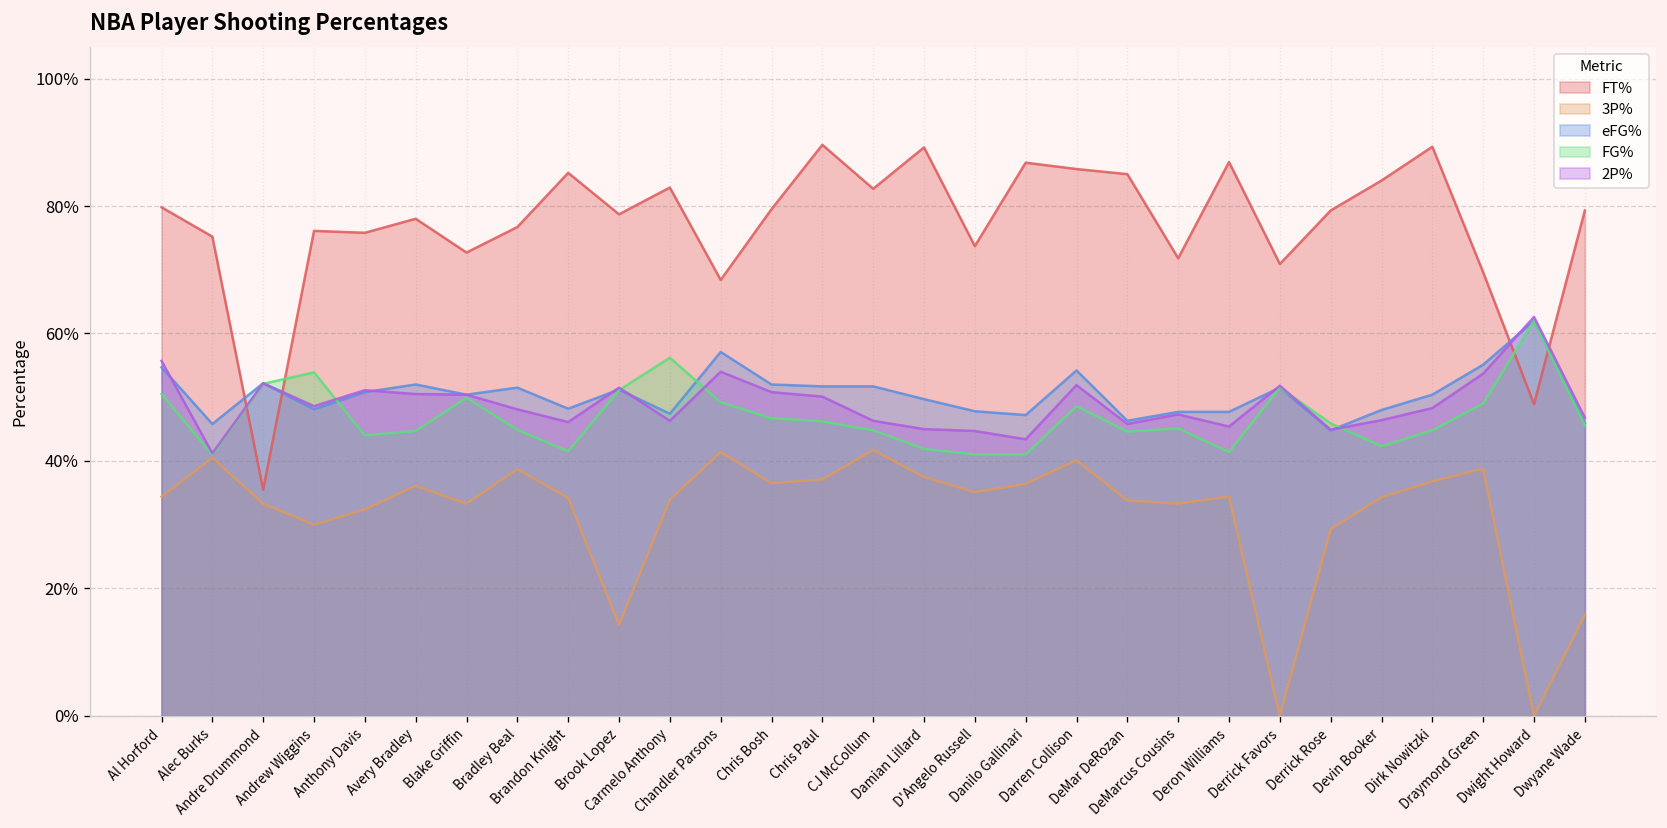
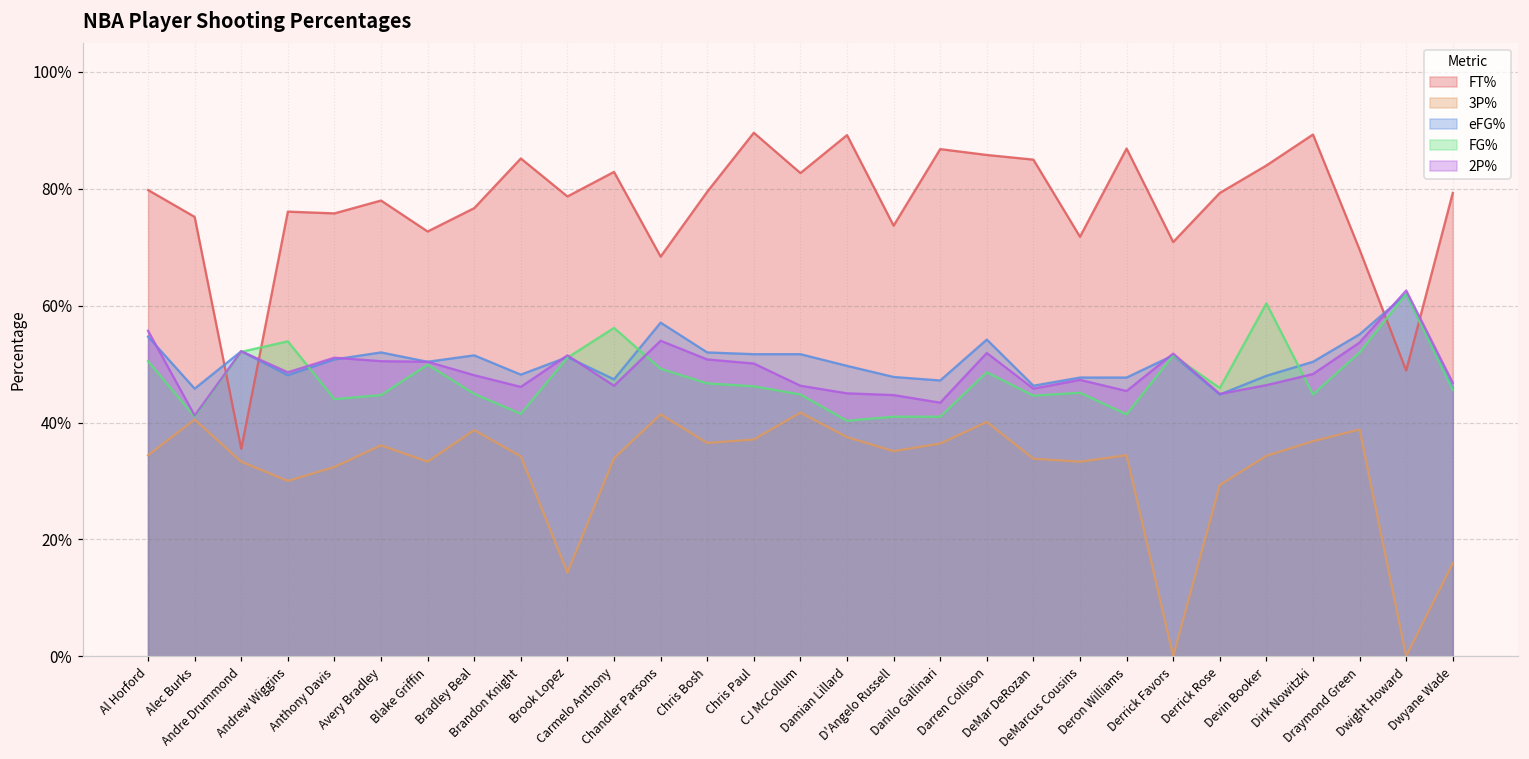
  {
    "FG%": {
      "Al Horford": "51%",
      "Andrew Wiggins": "54%",
      "Anthony Davis": "44%",
      "Avery Bradley": "45%",
      "Blake Griffin": "50%",
      "Bradley Beal": "45%",
      "Brandon Knight": "42%",
      "Carmelo Anthony": "56%",
      "Chandler Parsons": "49%",
      "Chris Bosh": "47%",
      "Chris Paul": "46%",
      "CJ McCollum": "45%",
-     "Damian Lillard": "42%",
+     "Damian Lillard": "40%",
      "D'Angelo Russell": "41%",
      "Danilo Gallinari": "41%",
      "Darren Collison": "49%",
      "DeMar DeRozan": "45%",
      "DeMarcus Cousins": "45%",
      "Deron Williams": "41%",
      "Derrick Rose": "46%",
-     "Devin Booker": "42%",
+     "Devin Booker": "60%",
      "Dirk Nowitzki": "45%",
-     "Draymond Green": "49%"
+     "Draymond Green": "52%"
    }
  }
